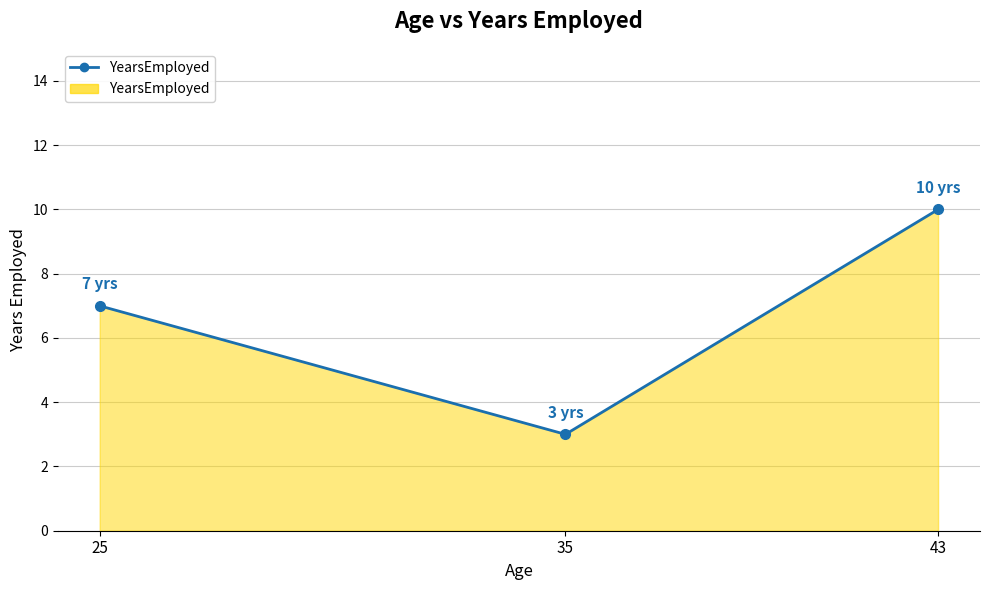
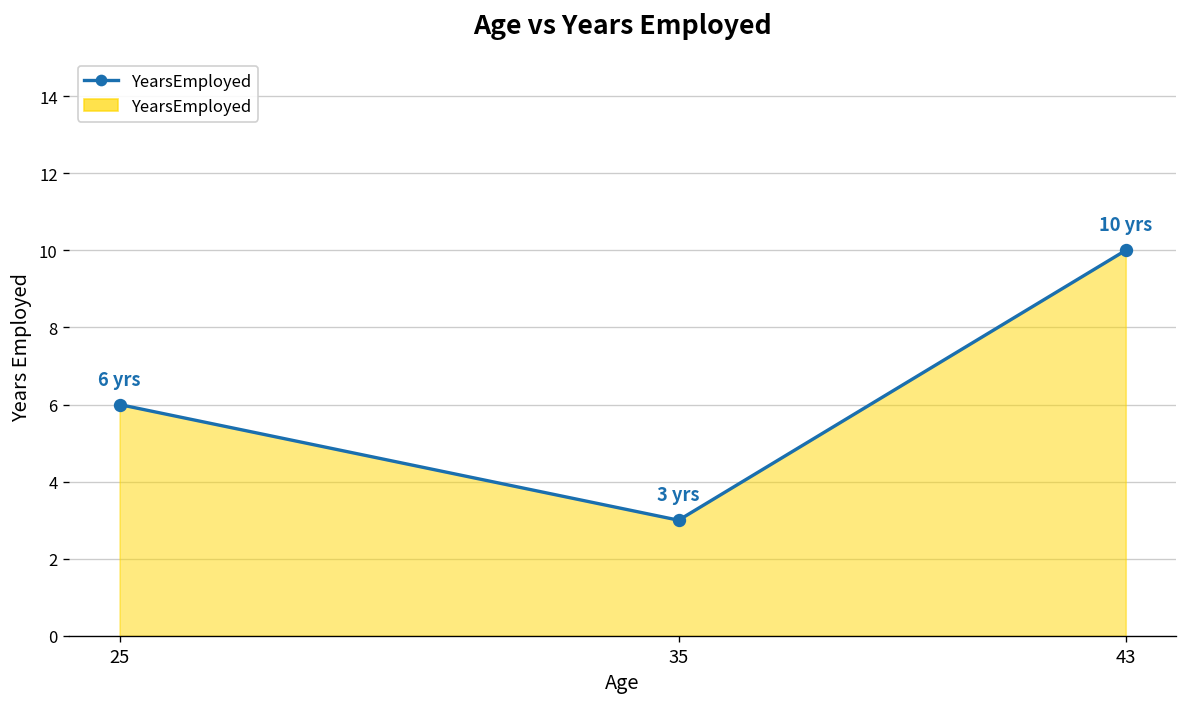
  {
-   "25": 7,
+   "25": 6,
    "35": 3,
    "43": 10
  }
